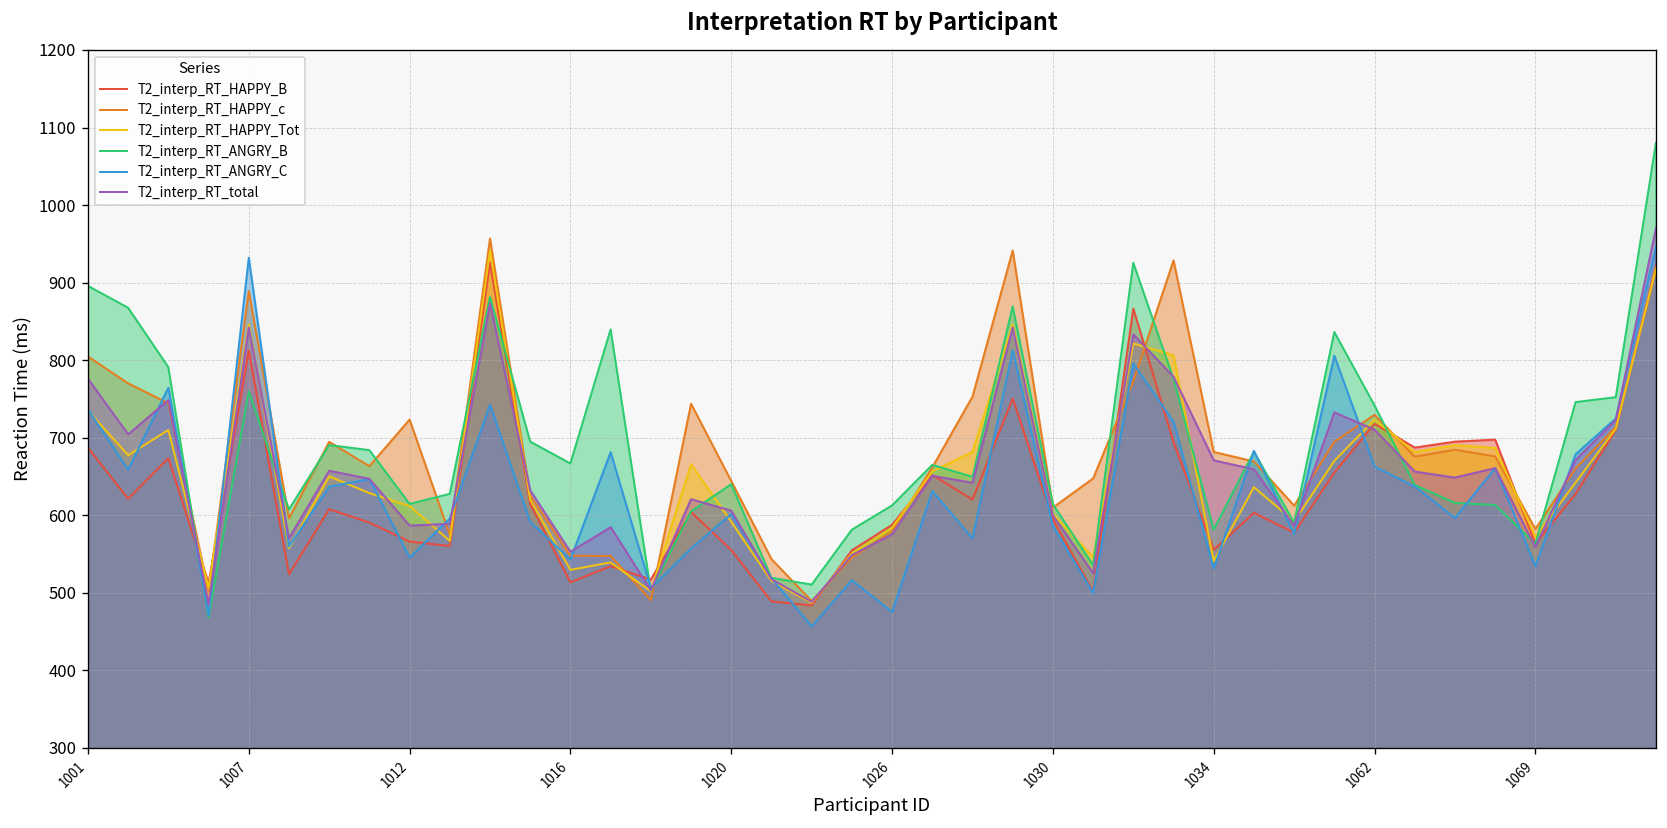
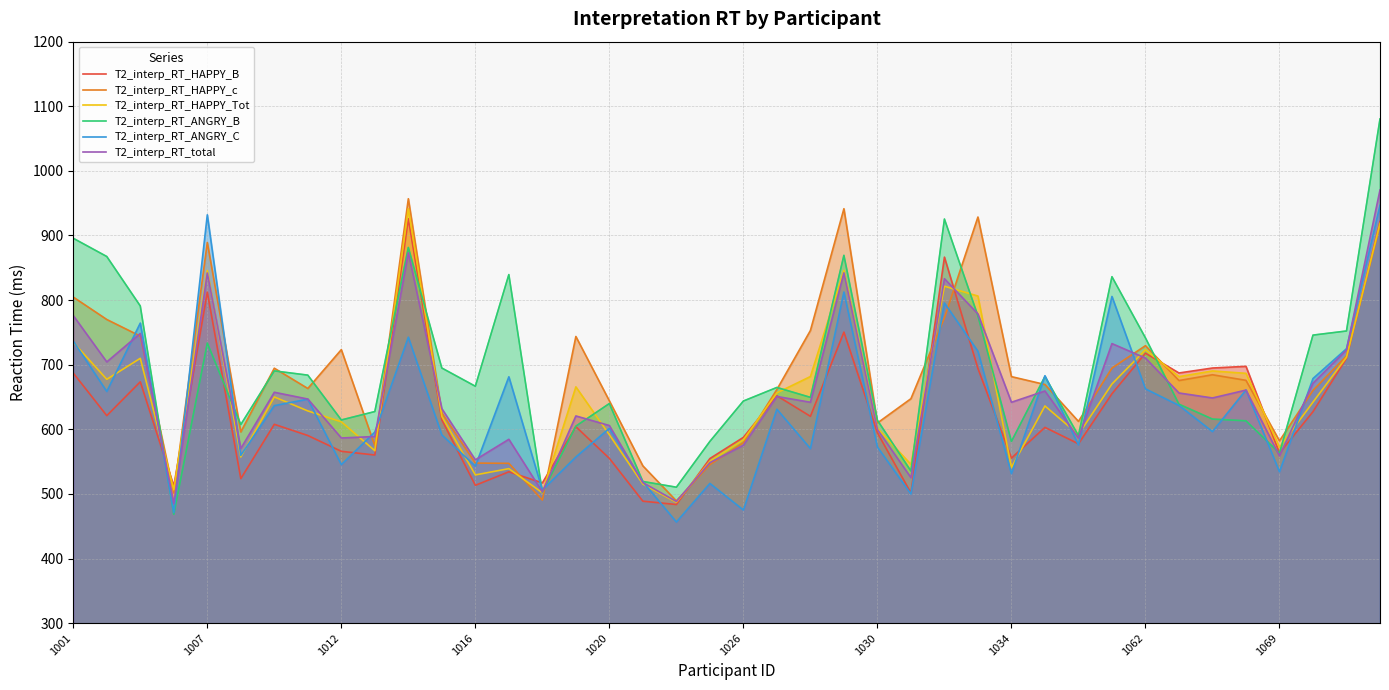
  {
    "T2_interp_RT_HAPPY_Tot": {
      "1016": 530,
      "1020": 590,
      "1034": 540,
      "1062": 720,
      "1069": 570
    },
    "T2_interp_RT_ANGRY_B": {
      "1001": 900,
-     "1007": 760,
+     "1007": 730,
      "1016": 670,
      "1020": 640,
-     "1026": 610,
+     "1026": 640,
      "1030": 610,
      "1034": 580,
      "1062": 740
    },
    "T2_interp_RT_ANGRY_C": {
      "1007": 930,
      "1012": 550,
      "1016": 540,
      "1020": 600,
      "1026": 480,
-     "1030": 590,
+     "1030": 570,
      "1034": 530,
      "1062": 660,
      "1069": 530
    },
    "T2_interp_RT_total": {
      "1001": 780,
      "1012": 590,
      "1016": 550,
      "1020": 610,
      "1026": 580,
-     "1034": 670,
+     "1034": 640,
      "1062": 710,
      "1069": 560
    }
  }
